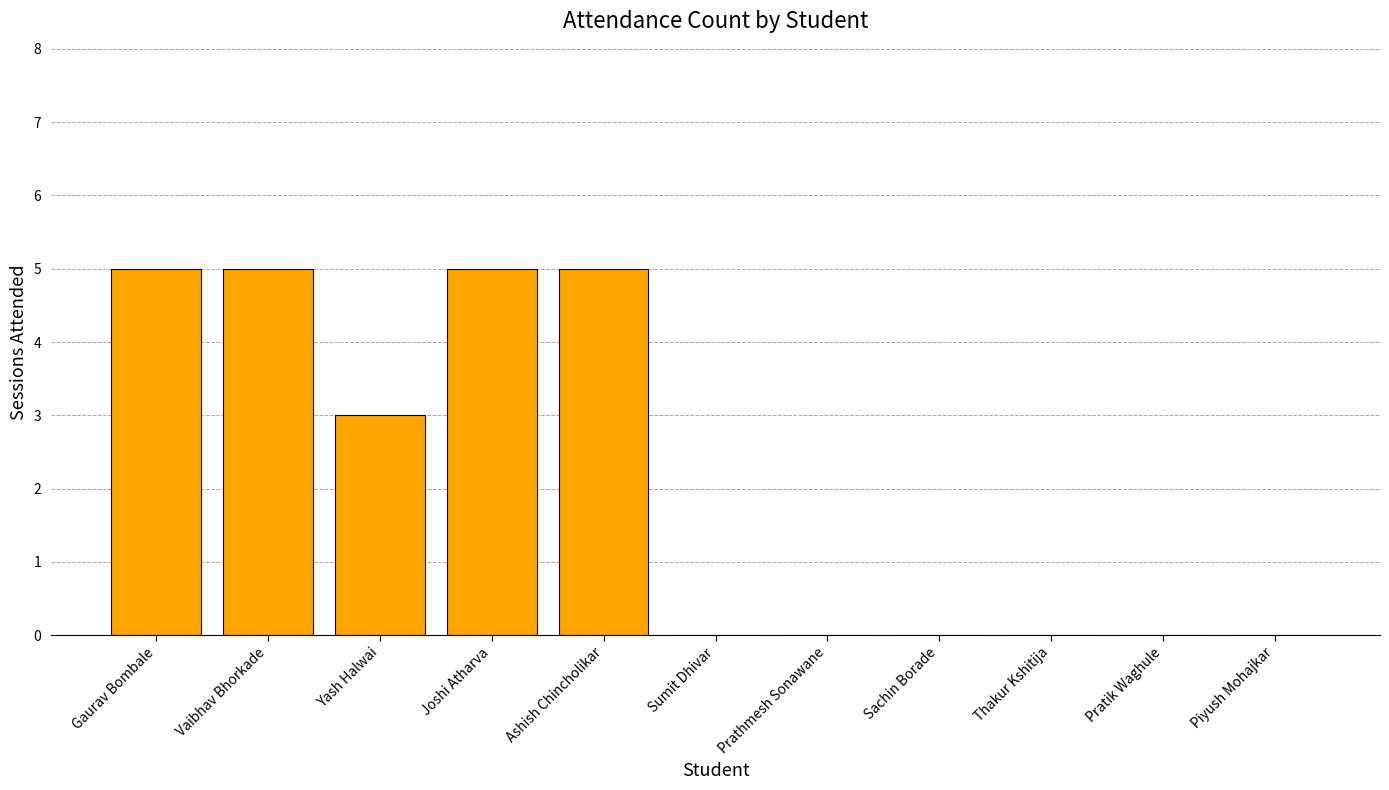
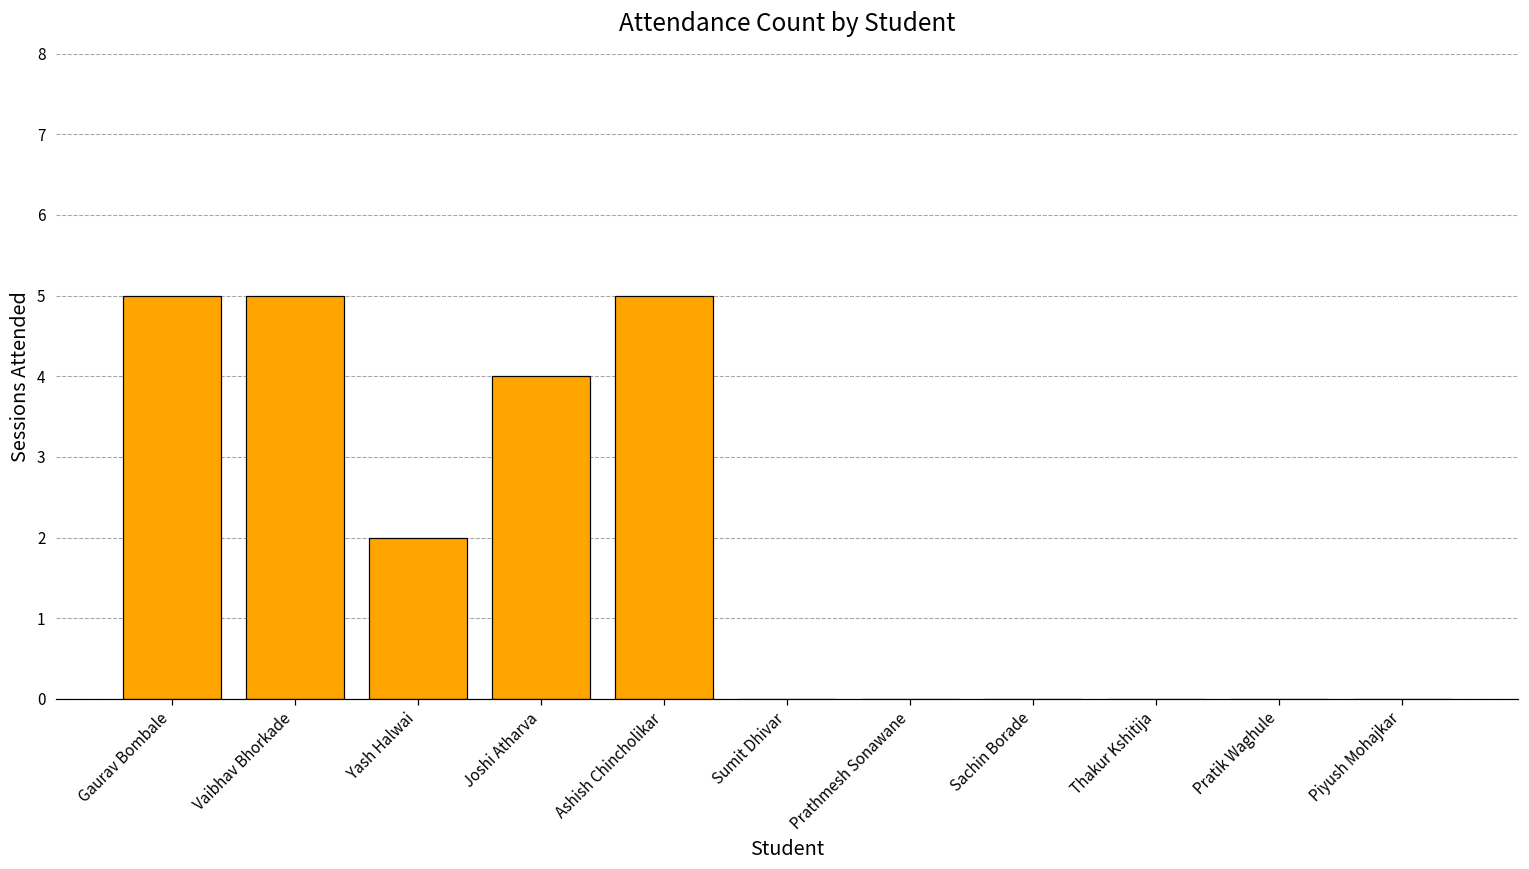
  {
    "Gaurav Bombale": 5,
    "Vaibhav Bhorkade": 5,
-   "Yash Halwai": 3,
-   "Joshi Atharva": 5,
+   "Yash Halwai": 2,
+   "Joshi Atharva": 4,
    "Ashish Chincholikar": 5,
    "Sumit Dhivar": 0,
    "Prathmesh Sonawane": 0,
    "Sachin Borade": 0,
    "Thakur Kshitija": 0,
    "Pratik Waghule": 0,
    "Piyush Mohajkar": 0
  }
